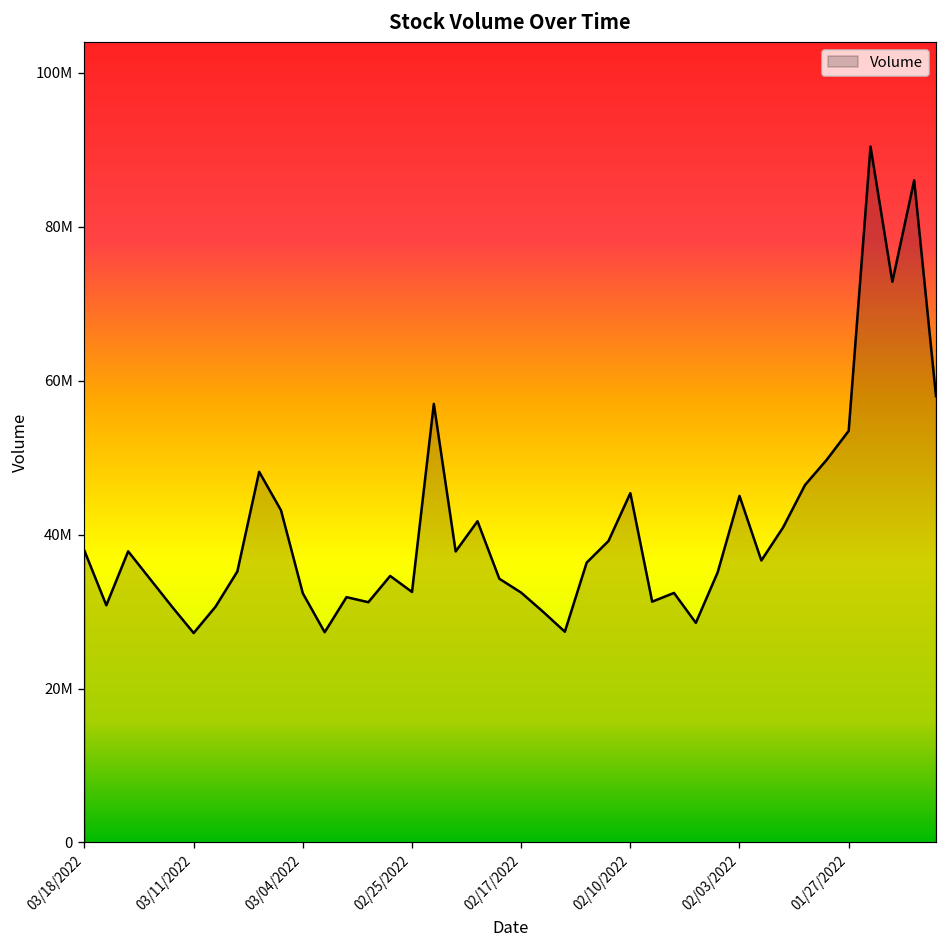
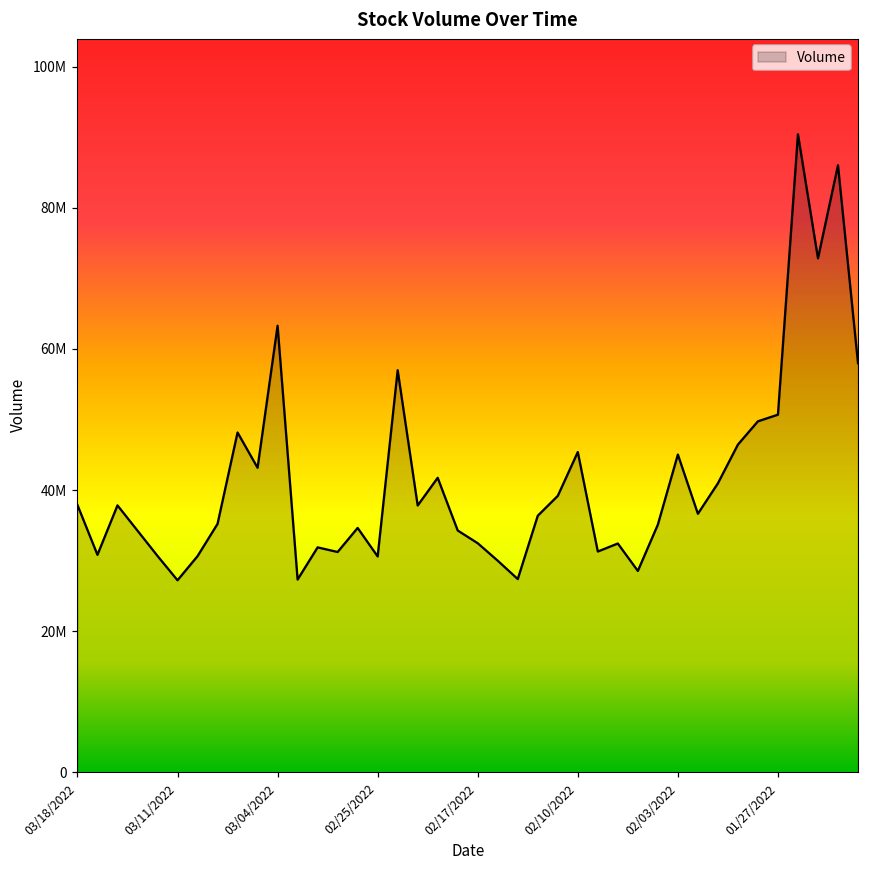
  {
    "03/18/2022": 38000000,
    "03/11/2022": 27000000,
-   "03/04/2022": 32000000,
-   "02/25/2022": 33000000,
+   "03/04/2022": 63000000,
+   "02/25/2022": 31000000,
    "02/17/2022": 32000000,
    "02/10/2022": 45000000,
    "02/03/2022": 45000000,
-   "01/27/2022": 53000000
+   "01/27/2022": 51000000
  }
